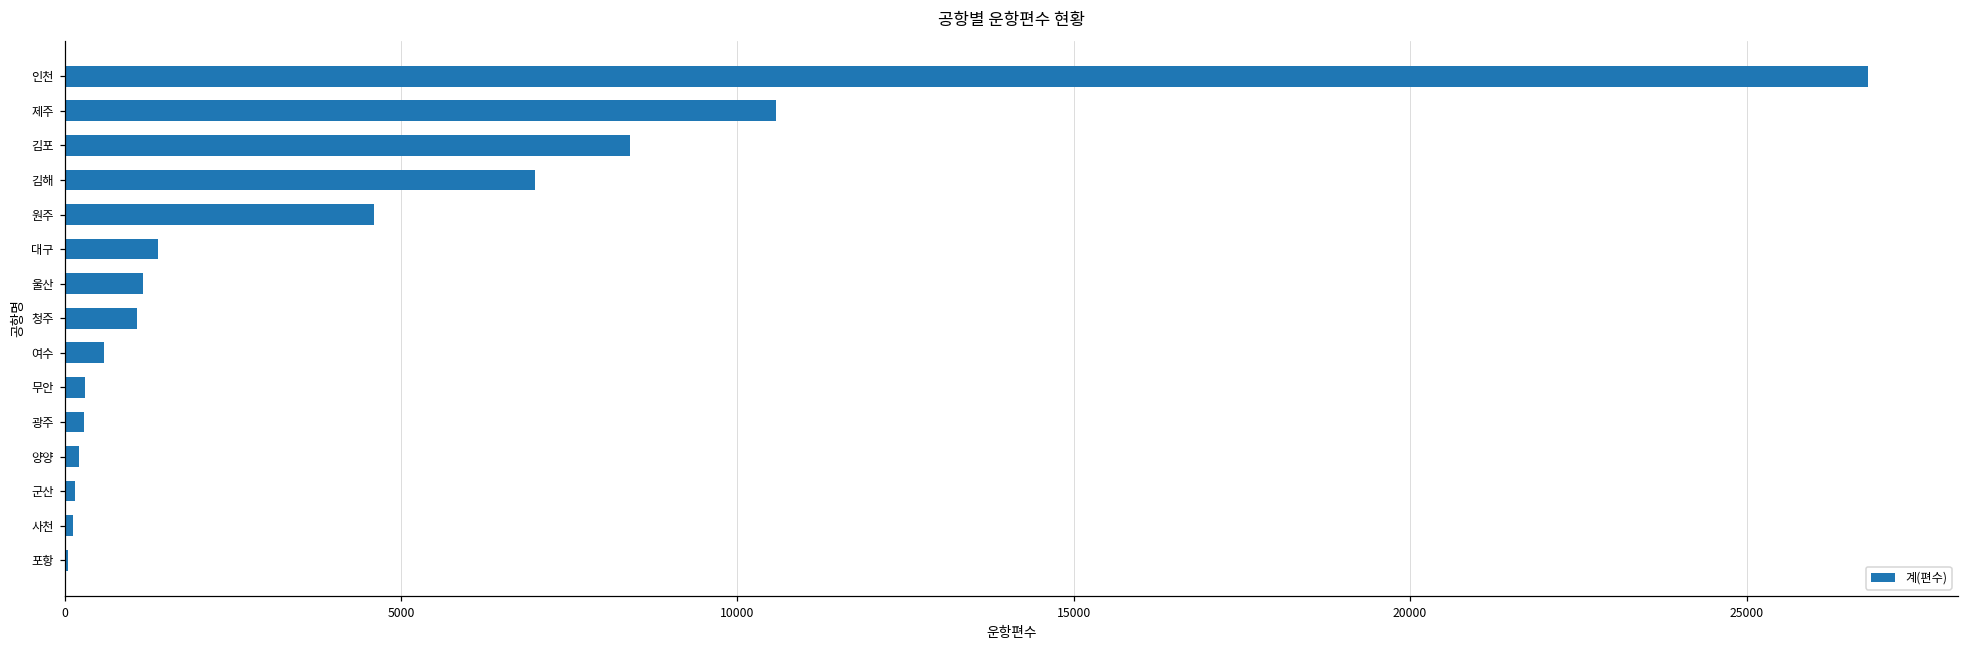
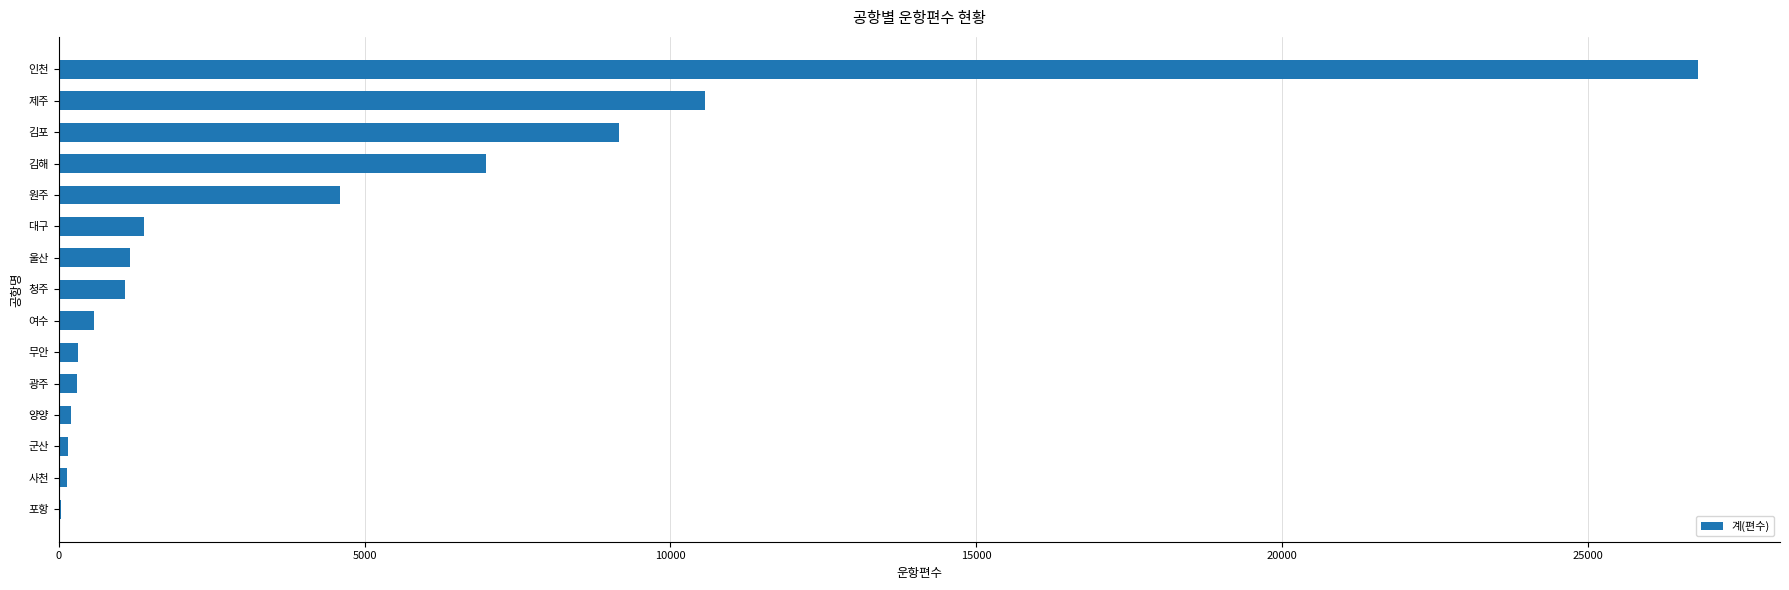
  {
    "인천": 26800,
    "제주": 10600,
-   "김포": 8400,
+   "김포": 9200,
    "김해": 7000,
    "원주": 4600,
    "대구": 1400,
    "울산": 1200,
    "청주": 1100,
    "여수": 600,
    "무안": 300,
    "광주": 300,
    "양양": 200,
    "군산": 200,
    "사천": 100,
    "포항": 0
  }
